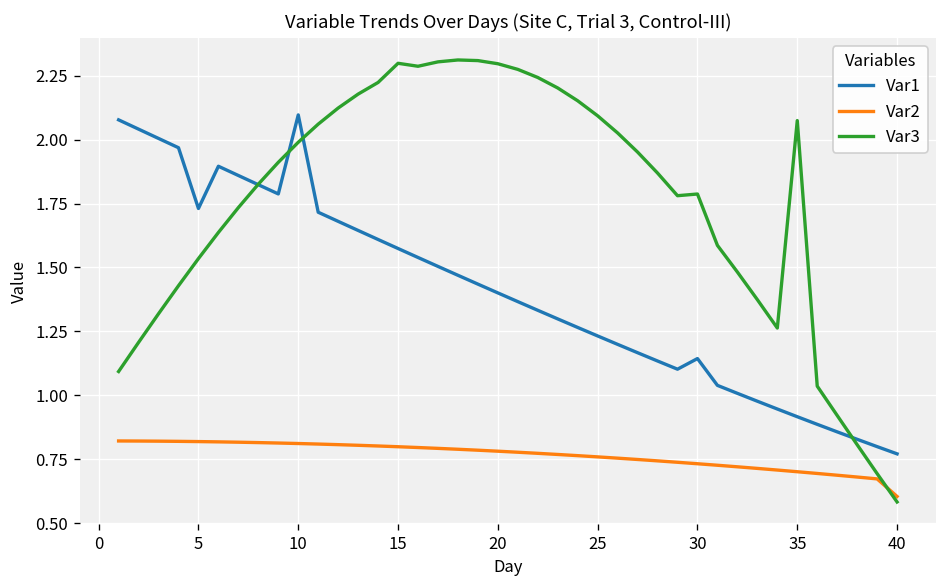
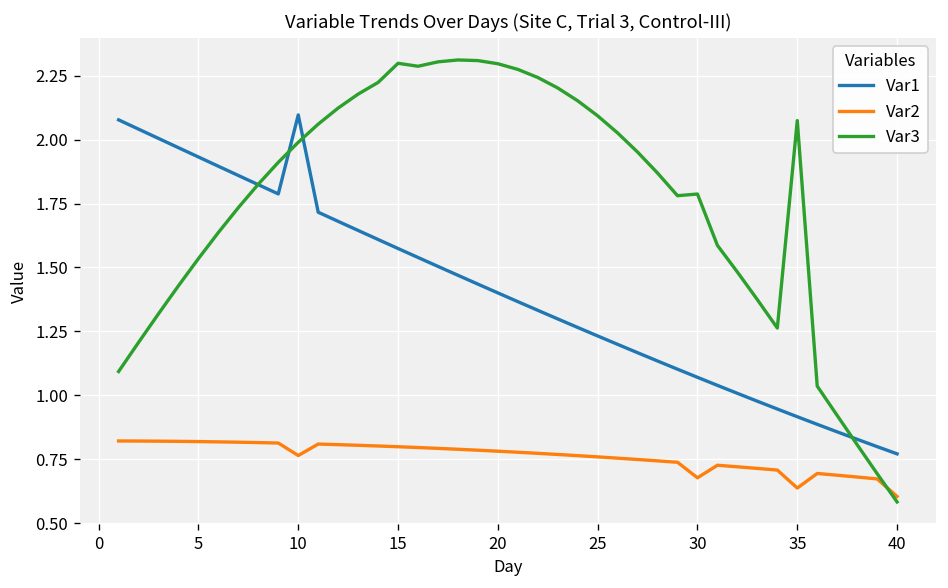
  {
    "Var1": {
-     "5": 1.73,
+     "5": 1.93,
      "10": 2.10,
      "15": 1.57,
      "20": 1.40,
      "25": 1.23,
-     "30": 1.14,
+     "30": 1.07,
      "35": 0.92,
      "40": 0.77
    },
    "Var2": {
      "5": 0.82,
-     "10": 0.81,
+     "10": 0.76,
      "15": 0.80,
      "20": 0.78,
      "25": 0.76,
-     "30": 0.73,
-     "35": 0.70,
+     "30": 0.68,
+     "35": 0.64,
      "40": 0.60
    },
    "Var3": {
      "5": 1.53,
      "10": 1.99,
      "15": 2.30,
      "20": 2.30,
      "25": 2.09,
      "30": 1.79,
      "35": 2.07,
      "40": 0.58
    }
  }
